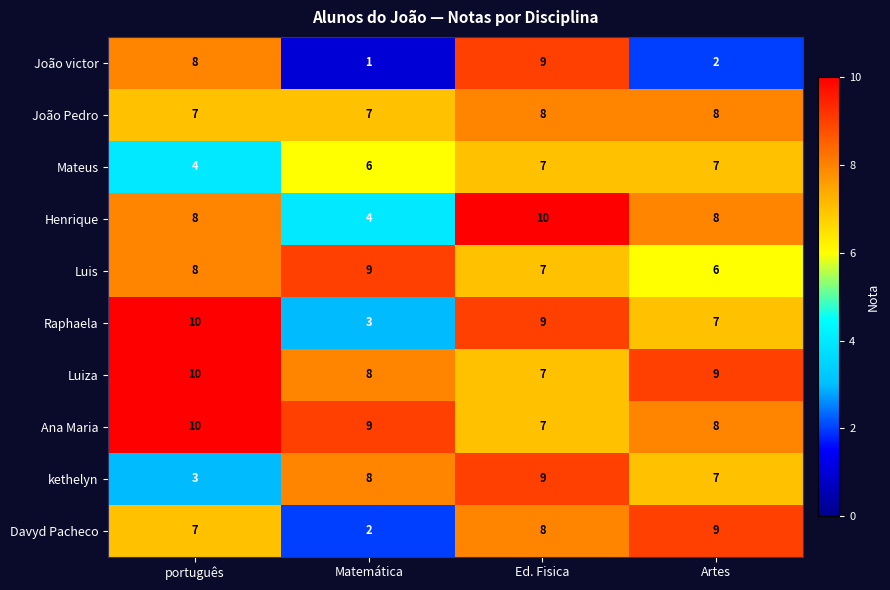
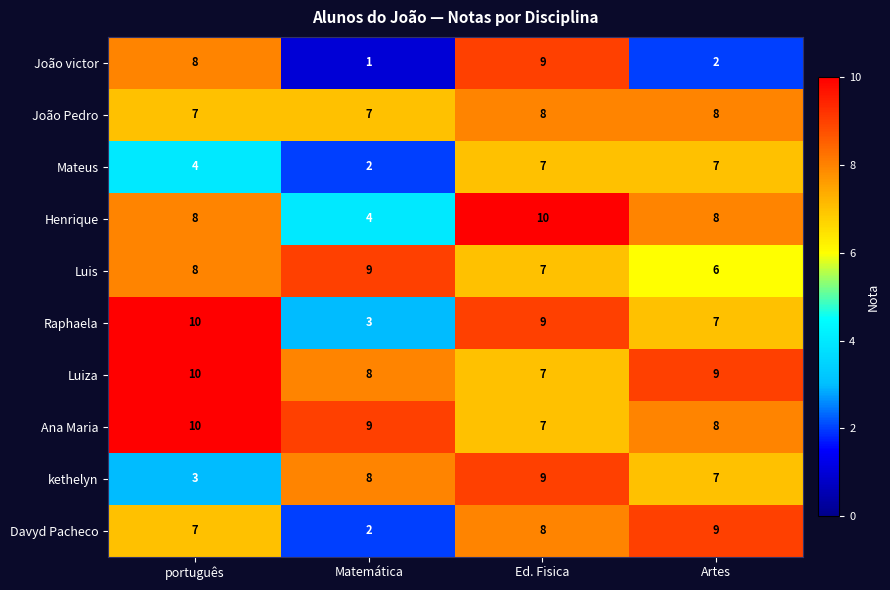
  {
    "João victor": {
      "português": 8,
      "Matemática": 1,
      "Ed. Fisica": 9,
      "Artes": 2
    },
    "João Pedro": {
      "português": 7,
      "Matemática": 7,
      "Ed. Fisica": 8,
      "Artes": 8
    },
    "Mateus": {
      "português": 4,
-     "Matemática": 6,
+     "Matemática": 2,
      "Ed. Fisica": 7,
      "Artes": 7
    },
    "Henrique": {
      "português": 8,
      "Matemática": 4,
      "Ed. Fisica": 10,
      "Artes": 8
    },
    "Luis": {
      "português": 8,
      "Matemática": 9,
      "Ed. Fisica": 7,
      "Artes": 6
    },
    "Raphaela": {
      "português": 10,
      "Matemática": 3,
      "Ed. Fisica": 9,
      "Artes": 7
    },
    "Luiza": {
      "português": 10,
      "Matemática": 8,
      "Ed. Fisica": 7,
      "Artes": 9
    },
    "Ana Maria": {
      "português": 10,
      "Matemática": 9,
      "Ed. Fisica": 7,
      "Artes": 8
    },
    "kethelyn": {
      "português": 3,
      "Matemática": 8,
      "Ed. Fisica": 9,
      "Artes": 7
    },
    "Davyd Pacheco": {
      "português": 7,
      "Matemática": 2,
      "Ed. Fisica": 8,
      "Artes": 9
    }
  }
